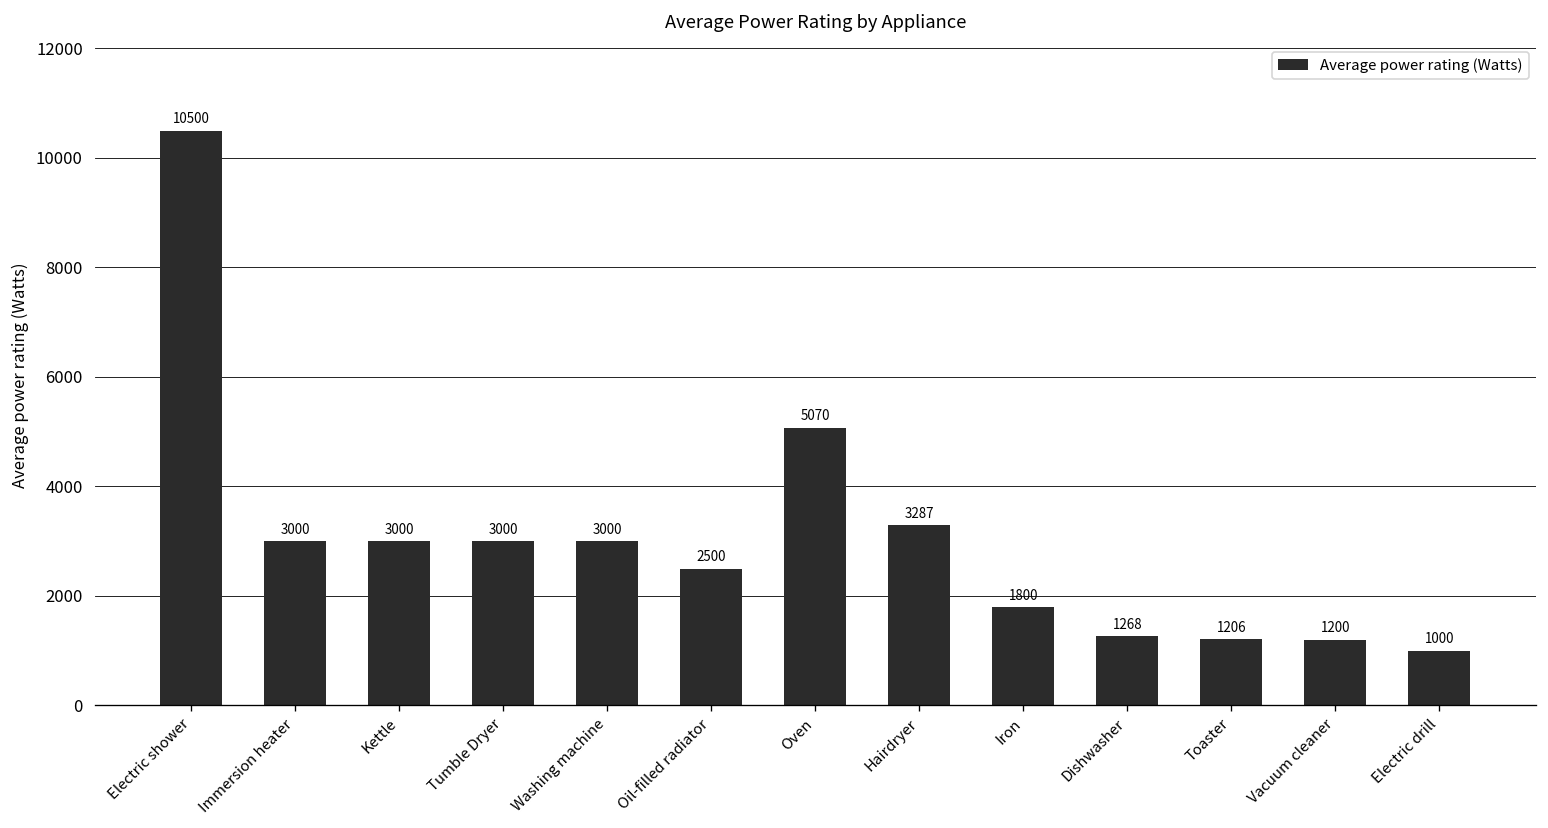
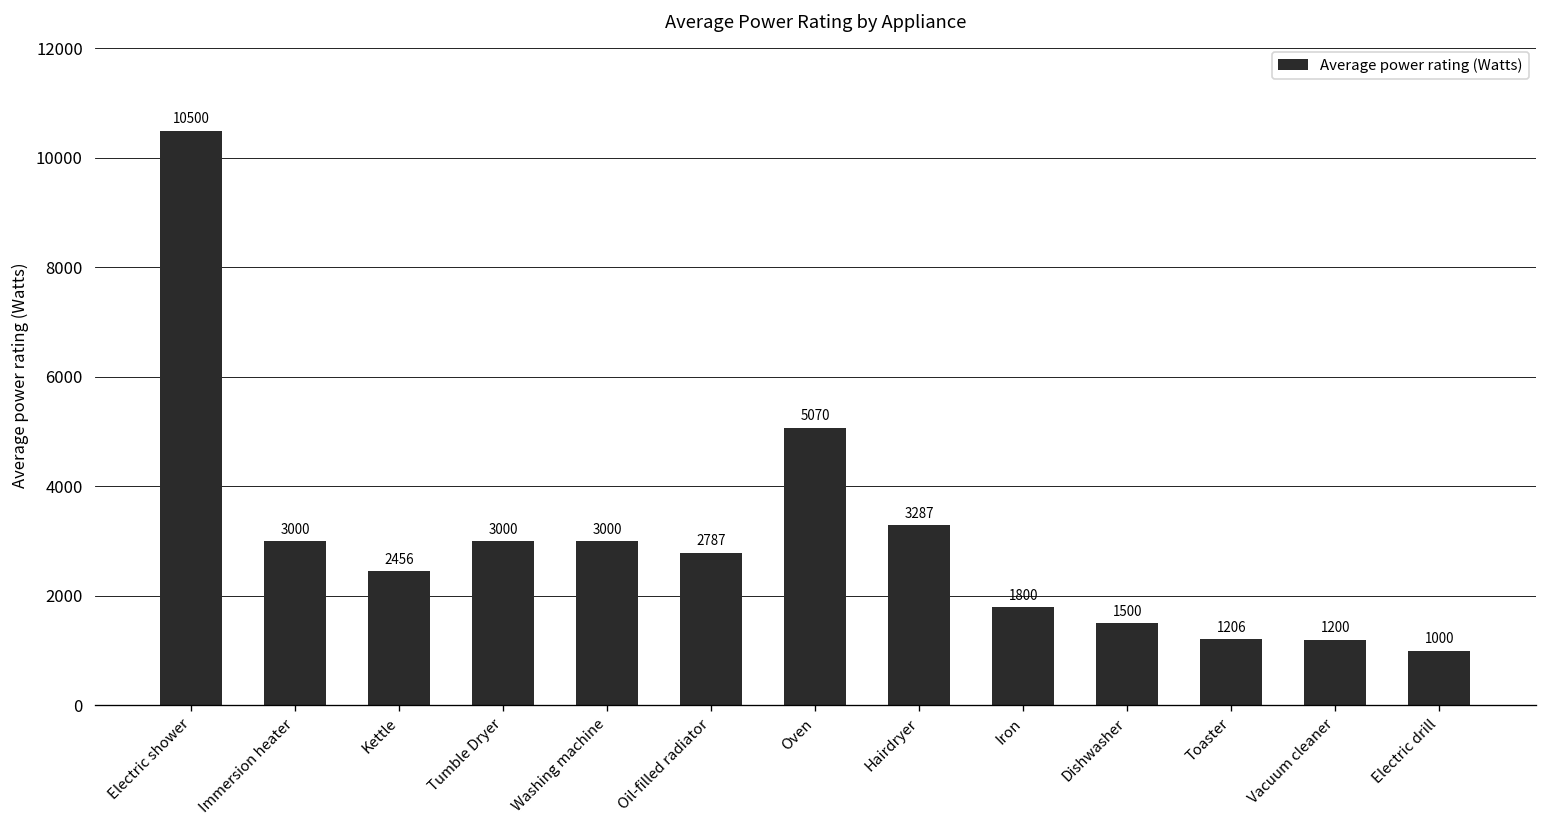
  {
    "Electric shower": 10500,
    "Immersion heater": 3000,
-   "Kettle": 3000,
+   "Kettle": 2456,
    "Tumble Dryer": 3000,
    "Washing machine": 3000,
-   "Oil-filled radiator": 2500,
+   "Oil-filled radiator": 2787,
    "Oven": 5070,
    "Hairdryer": 3287,
    "Iron": 1800,
-   "Dishwasher": 1268,
+   "Dishwasher": 1500,
    "Toaster": 1206,
    "Vacuum cleaner": 1200,
    "Electric drill": 1000
  }
